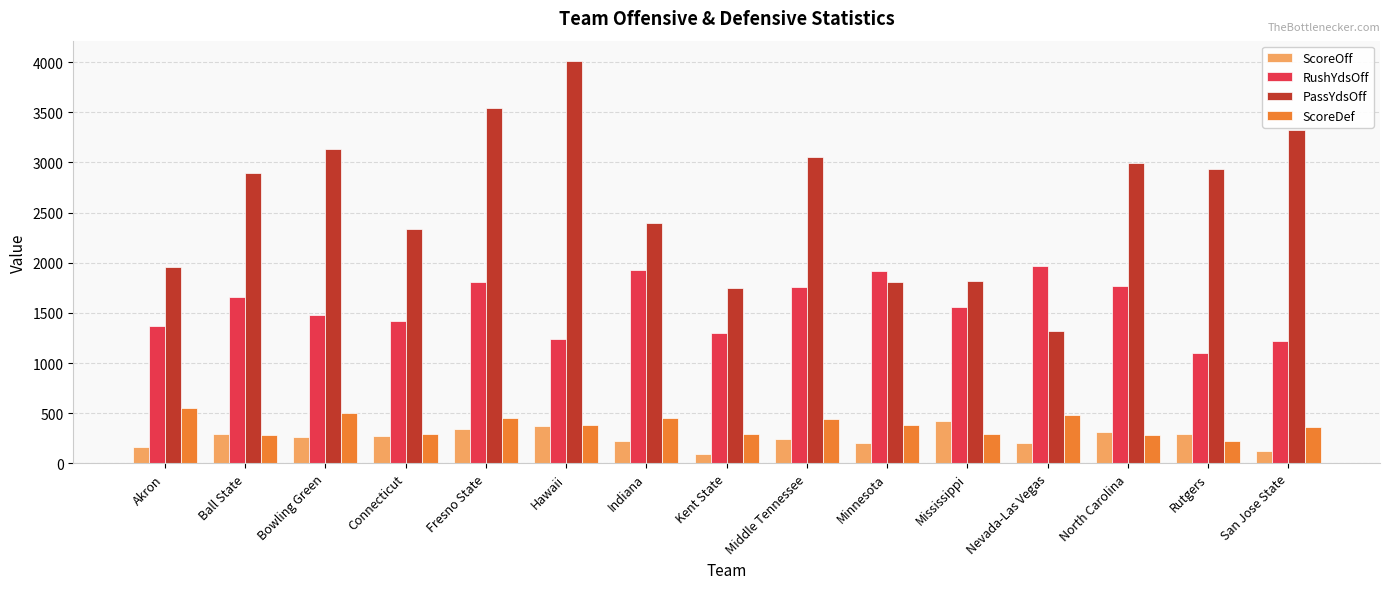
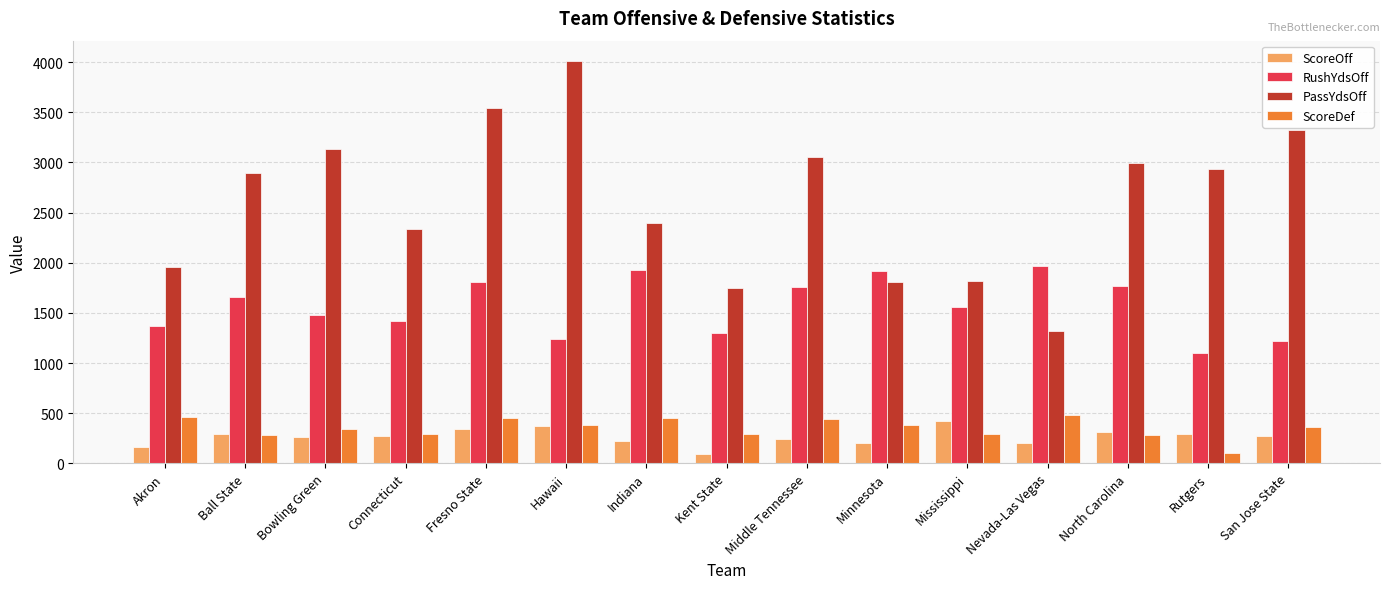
  {
    "ScoreOff": {
      "Akron": 170,
      "Ball State": 300,
      "Bowling Green": 260,
      "Connecticut": 270,
      "Fresno State": 340,
      "Hawaii": 380,
      "Indiana": 230,
      "Kent State": 90,
      "Middle Tennessee": 250,
      "Minnesota": 200,
      "Mississippi": 420,
      "Nevada-Las Vegas": 200,
      "North Carolina": 320,
      "Rutgers": 290,
-     "San Jose State": 120
+     "San Jose State": 280
    },
    "ScoreDef": {
-     "Akron": 550,
+     "Akron": 460,
      "Ball State": 280,
-     "Bowling Green": 500,
+     "Bowling Green": 350,
      "Connecticut": 290,
      "Fresno State": 460,
      "Hawaii": 380,
      "Indiana": 450,
      "Kent State": 290,
      "Middle Tennessee": 440,
      "Minnesota": 380,
      "Mississippi": 300,
      "Nevada-Las Vegas": 490,
      "North Carolina": 280,
-     "Rutgers": 230,
+     "Rutgers": 100,
      "San Jose State": 360
    }
  }
